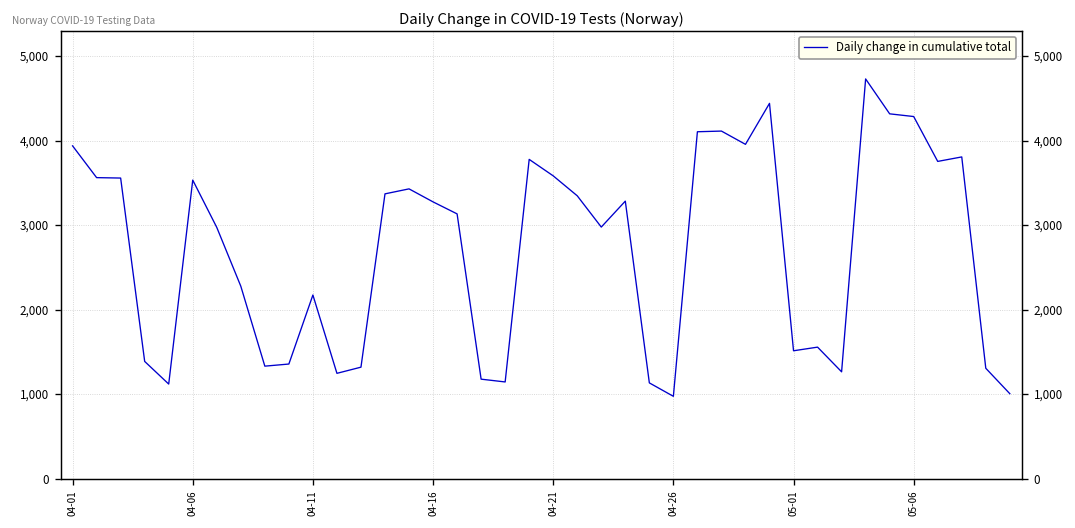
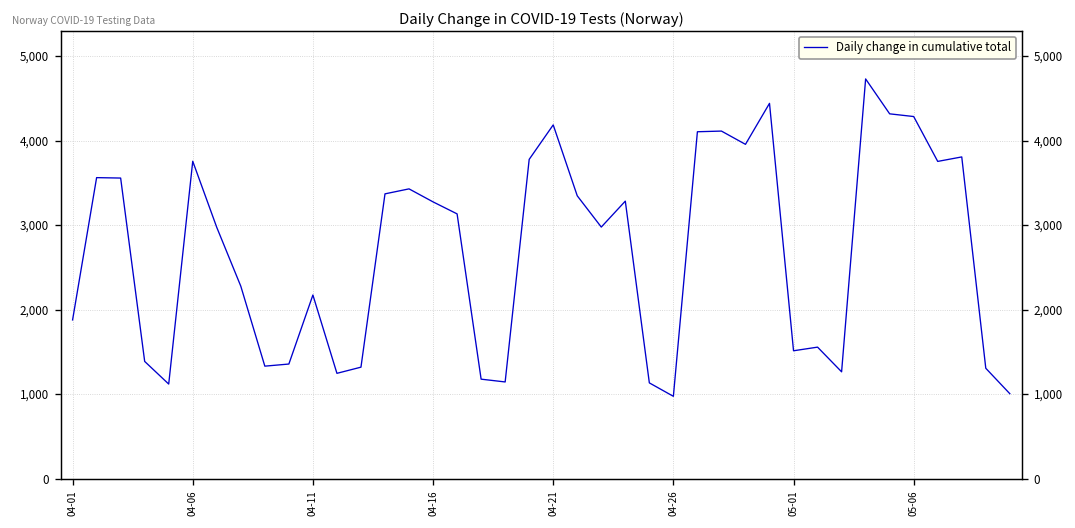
  {
-   "04-01": "3,900",
-   "04-06": "3,500",
+   "04-01": "1,900",
+   "04-06": "3,800",
    "04-11": "2,200",
    "04-16": "3,300",
-   "04-21": "3,600",
+   "04-21": "4,200",
    "04-26": "1,000",
    "05-01": "1,500",
    "05-06": "4,300"
  }
